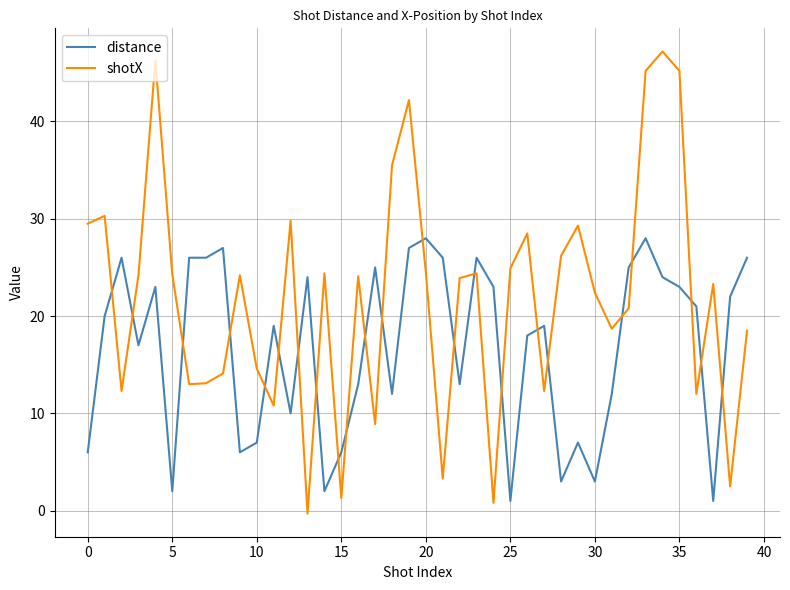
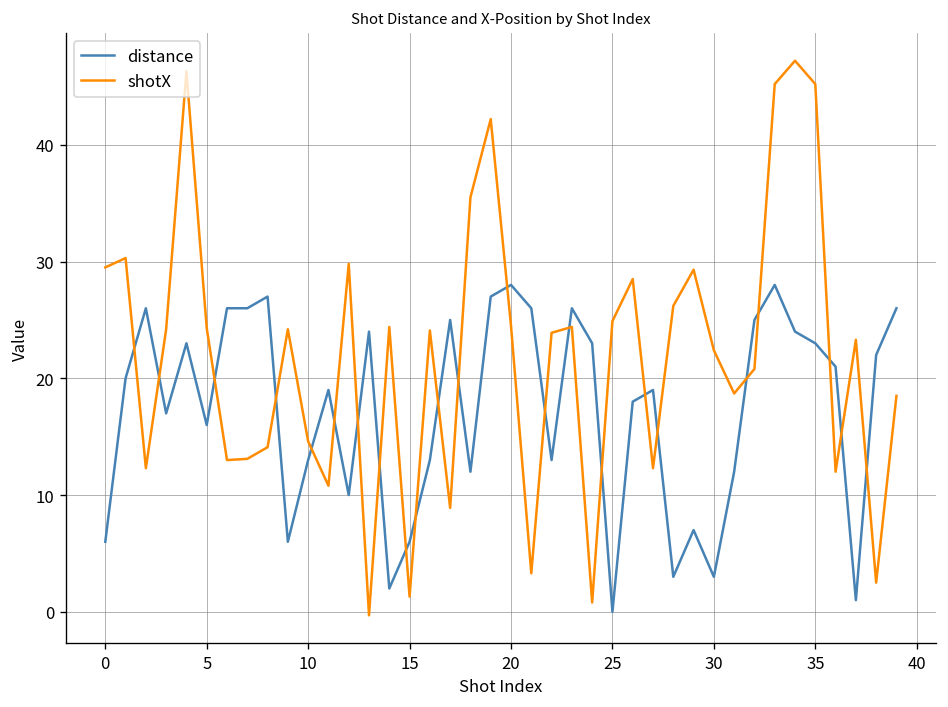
  {
    "distance": {
      "0": 6,
-     "5": 2,
-     "10": 7,
+     "5": 16,
+     "10": 13,
      "15": 6,
      "20": 28,
-     "25": 1,
+     "25": 0,
      "30": 3,
      "35": 23
    },
    "shotX": {
      "0": 30,
      "5": 24,
      "10": 15,
      "15": 1,
      "20": 25,
      "25": 25,
      "30": 22,
      "35": 45
    }
  }
